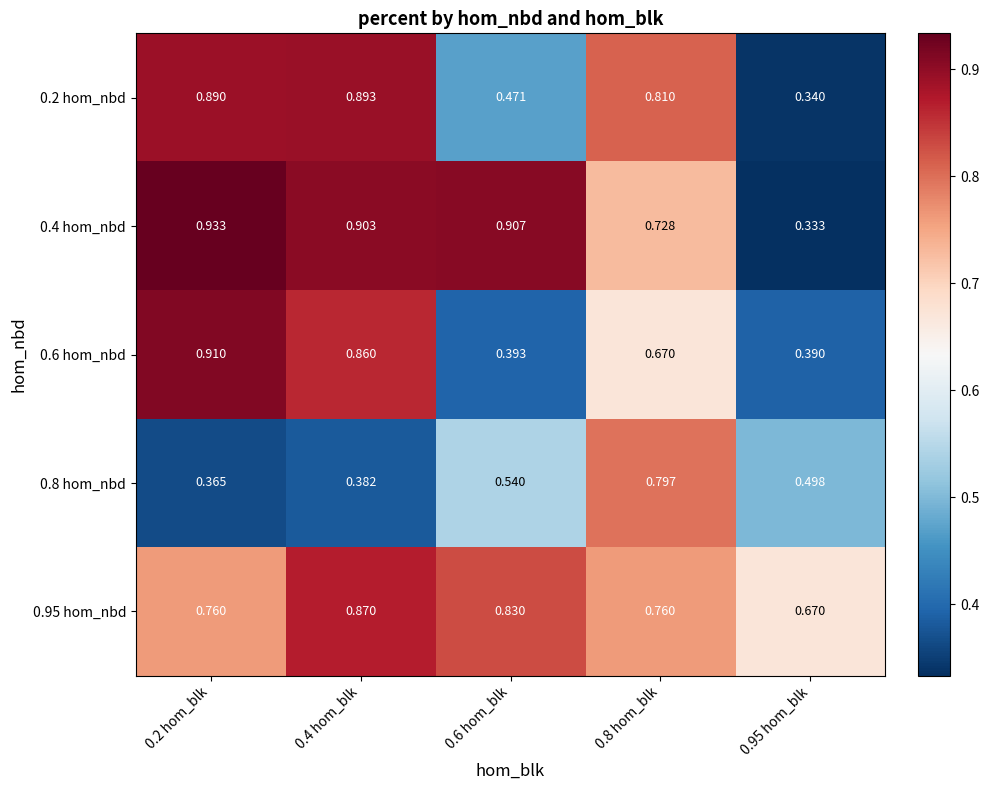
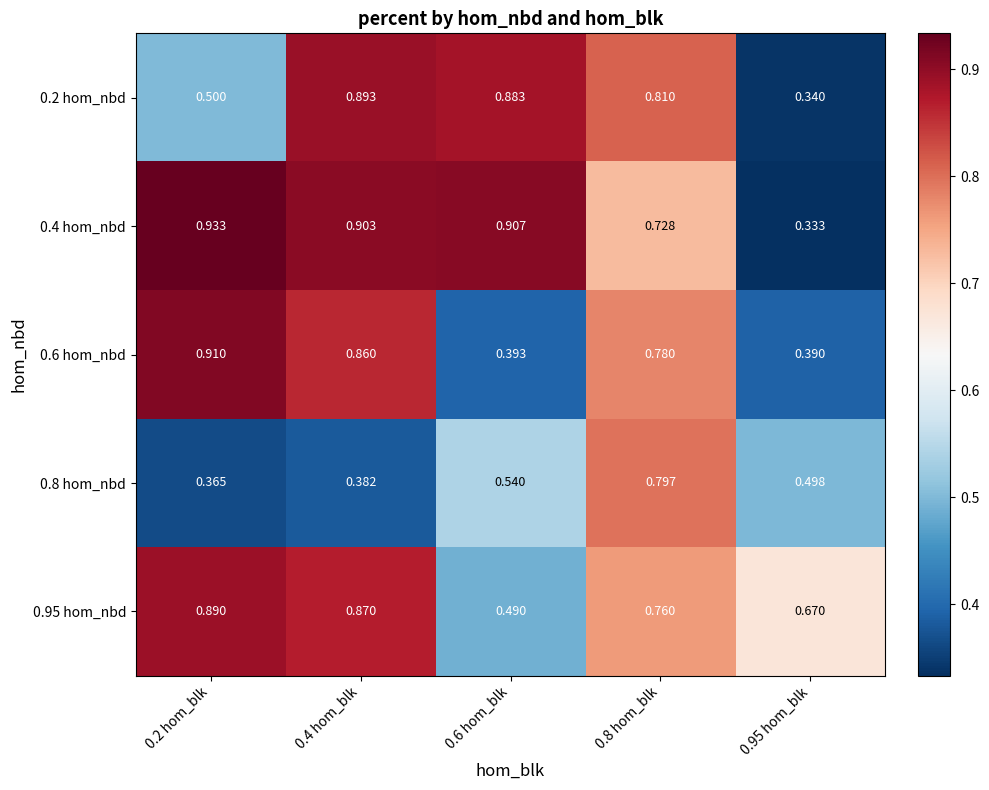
  {
    "0.2 hom_nbd": {
-     "0.2 hom_blk": 0.890,
+     "0.2 hom_blk": 0.500,
      "0.4 hom_blk": 0.893,
-     "0.6 hom_blk": 0.471,
+     "0.6 hom_blk": 0.883,
      "0.8 hom_blk": 0.810,
      "0.95 hom_blk": 0.340
    },
    "0.4 hom_nbd": {
      "0.2 hom_blk": 0.933,
      "0.4 hom_blk": 0.903,
      "0.6 hom_blk": 0.907,
      "0.8 hom_blk": 0.728,
      "0.95 hom_blk": 0.333
    },
    "0.6 hom_nbd": {
      "0.2 hom_blk": 0.910,
      "0.4 hom_blk": 0.860,
      "0.6 hom_blk": 0.393,
-     "0.8 hom_blk": 0.670,
+     "0.8 hom_blk": 0.780,
      "0.95 hom_blk": 0.390
    },
    "0.8 hom_nbd": {
      "0.2 hom_blk": 0.365,
      "0.4 hom_blk": 0.382,
      "0.6 hom_blk": 0.540,
      "0.8 hom_blk": 0.797,
      "0.95 hom_blk": 0.498
    },
    "0.95 hom_nbd": {
-     "0.2 hom_blk": 0.760,
+     "0.2 hom_blk": 0.890,
      "0.4 hom_blk": 0.870,
-     "0.6 hom_blk": 0.830,
+     "0.6 hom_blk": 0.490,
      "0.8 hom_blk": 0.760,
      "0.95 hom_blk": 0.670
    }
  }
